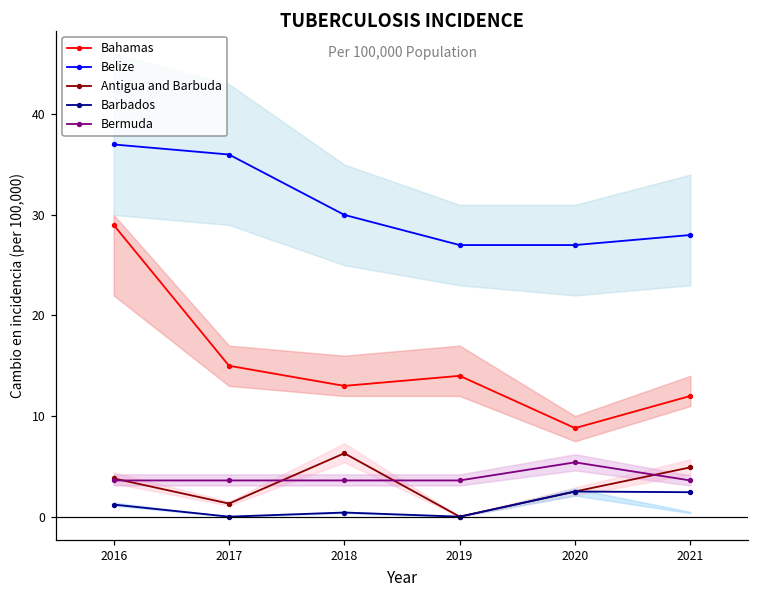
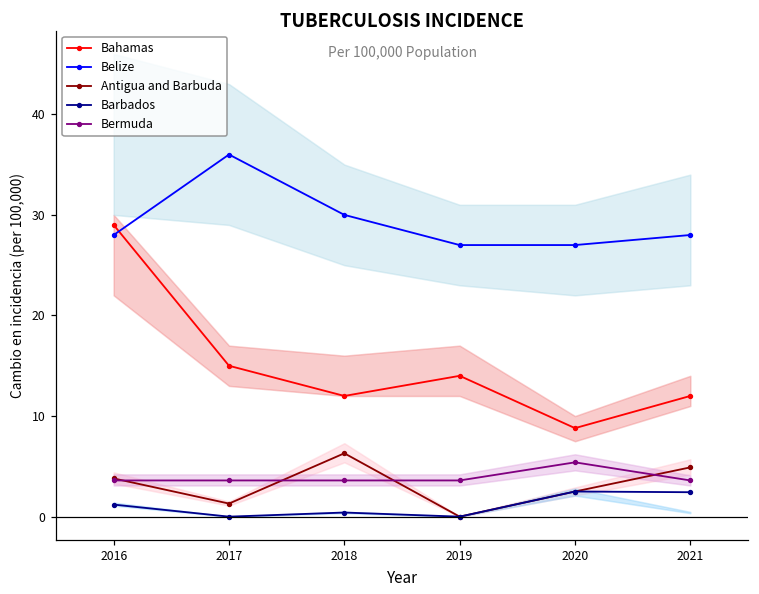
  {
    "Bahamas": {
      "2016": 29,
      "2017": 15,
-     "2018": 13,
+     "2018": 12,
      "2019": 14,
      "2020": 9,
      "2021": 12
    },
    "Belize": {
-     "2016": 37,
+     "2016": 28,
      "2017": 36,
      "2018": 30,
      "2019": 27,
      "2020": 27,
      "2021": 28
    },
    "Antigua and Barbuda": {
      "2018": 6,
      "2021": 5
    },
    "Barbados": {
      "2021": 2
    },
    "Bermuda": {
      "2017": 4,
      "2018": 4,
      "2019": 4,
      "2020": 5,
      "2021": 4
    }
  }
